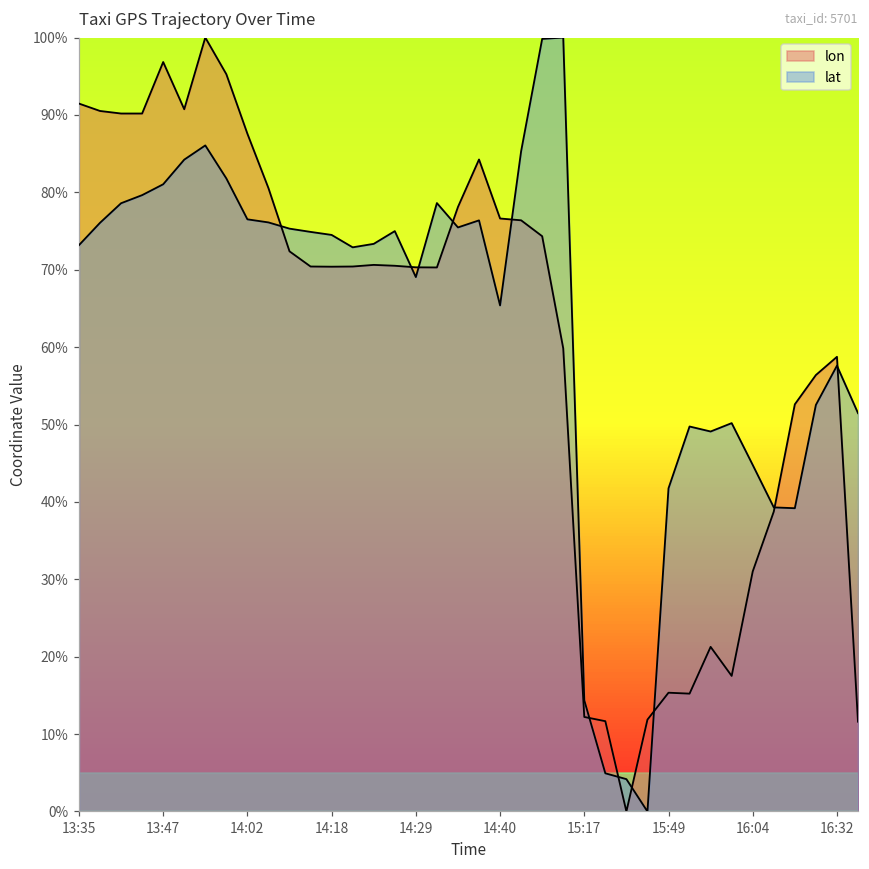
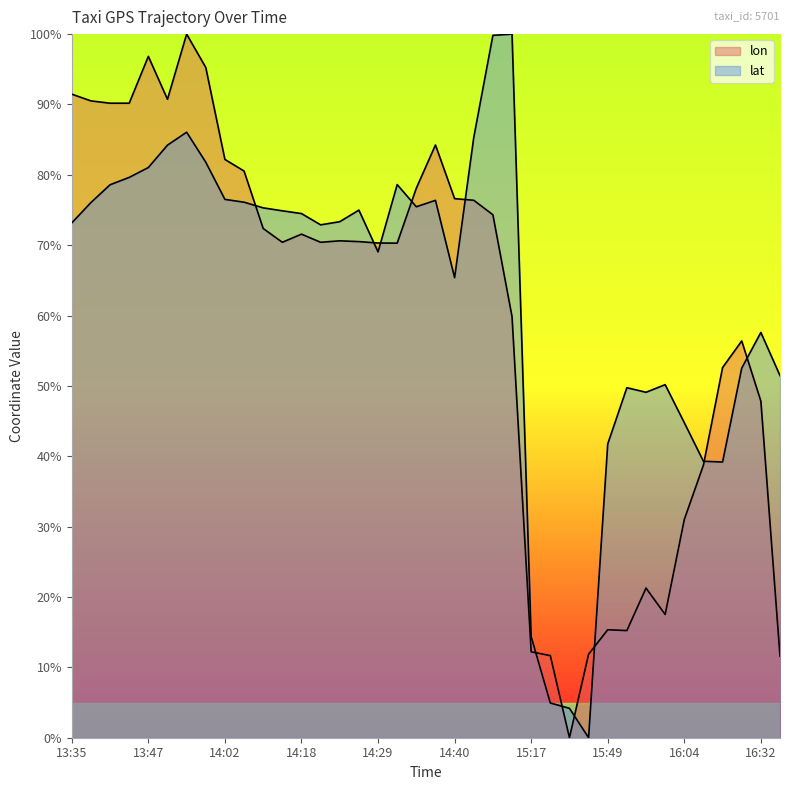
  {
    "lon": {
      "13:35": "91%",
      "13:47": "97%",
-     "14:02": "88%",
-     "14:18": "70%",
+     "14:02": "82%",
+     "14:18": "72%",
      "14:29": "70%",
      "14:40": "77%",
      "15:17": "12%",
      "15:49": "15%",
      "16:04": "31%",
-     "16:32": "59%"
+     "16:32": "48%"
    },
    "lat": {
      "13:35": "73%",
      "13:47": "81%",
      "14:02": "77%",
      "14:18": "74%",
      "14:29": "69%",
      "14:40": "65%",
      "15:17": "14%",
      "15:49": "42%",
      "16:04": "45%",
      "16:32": "58%"
    }
  }
